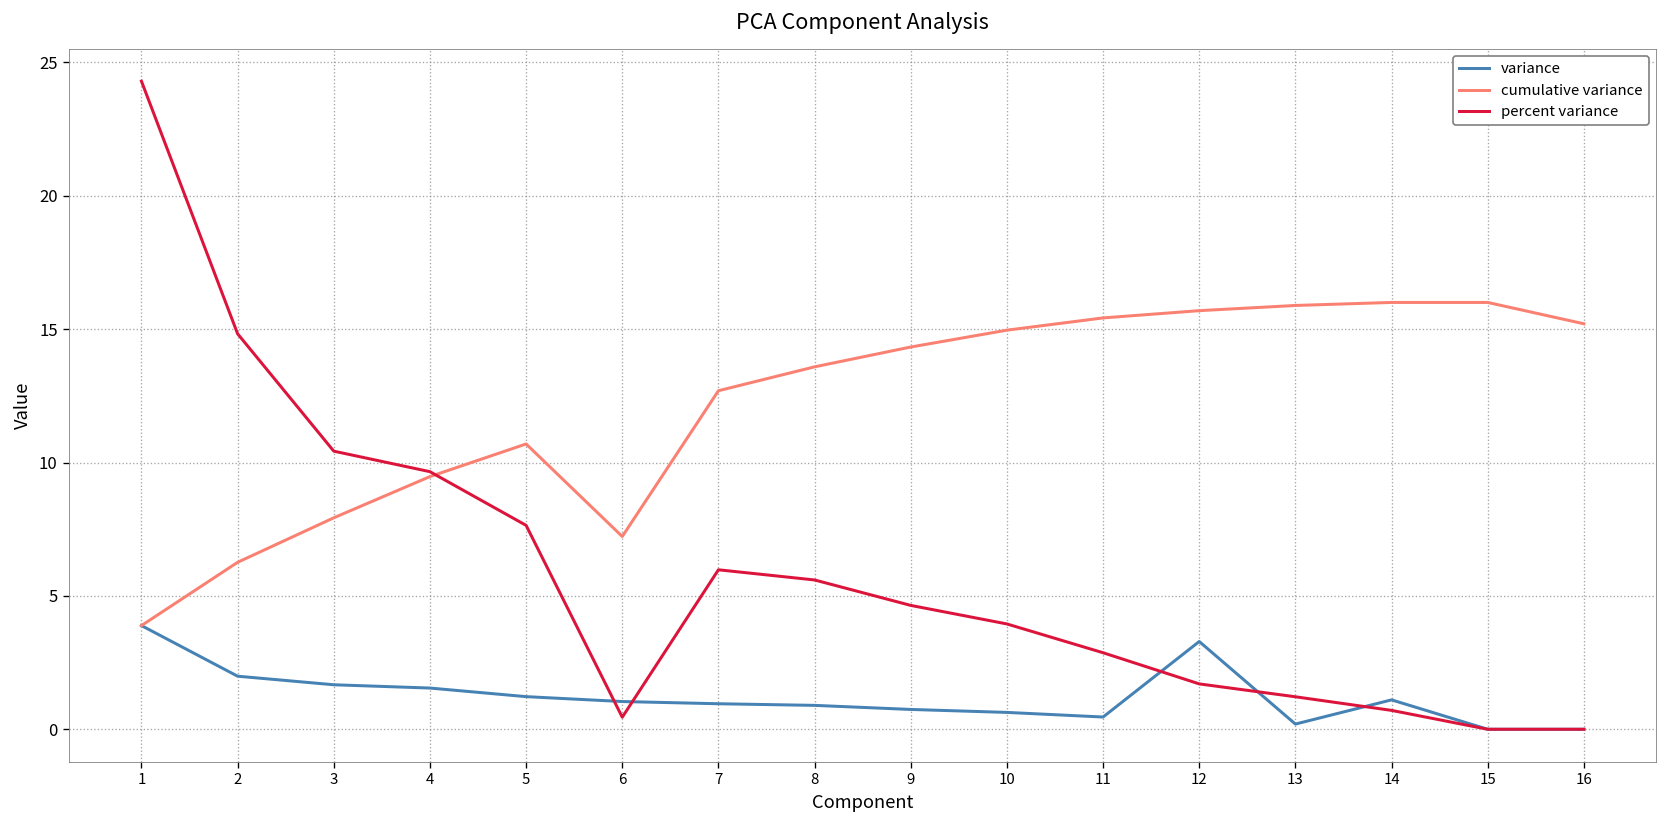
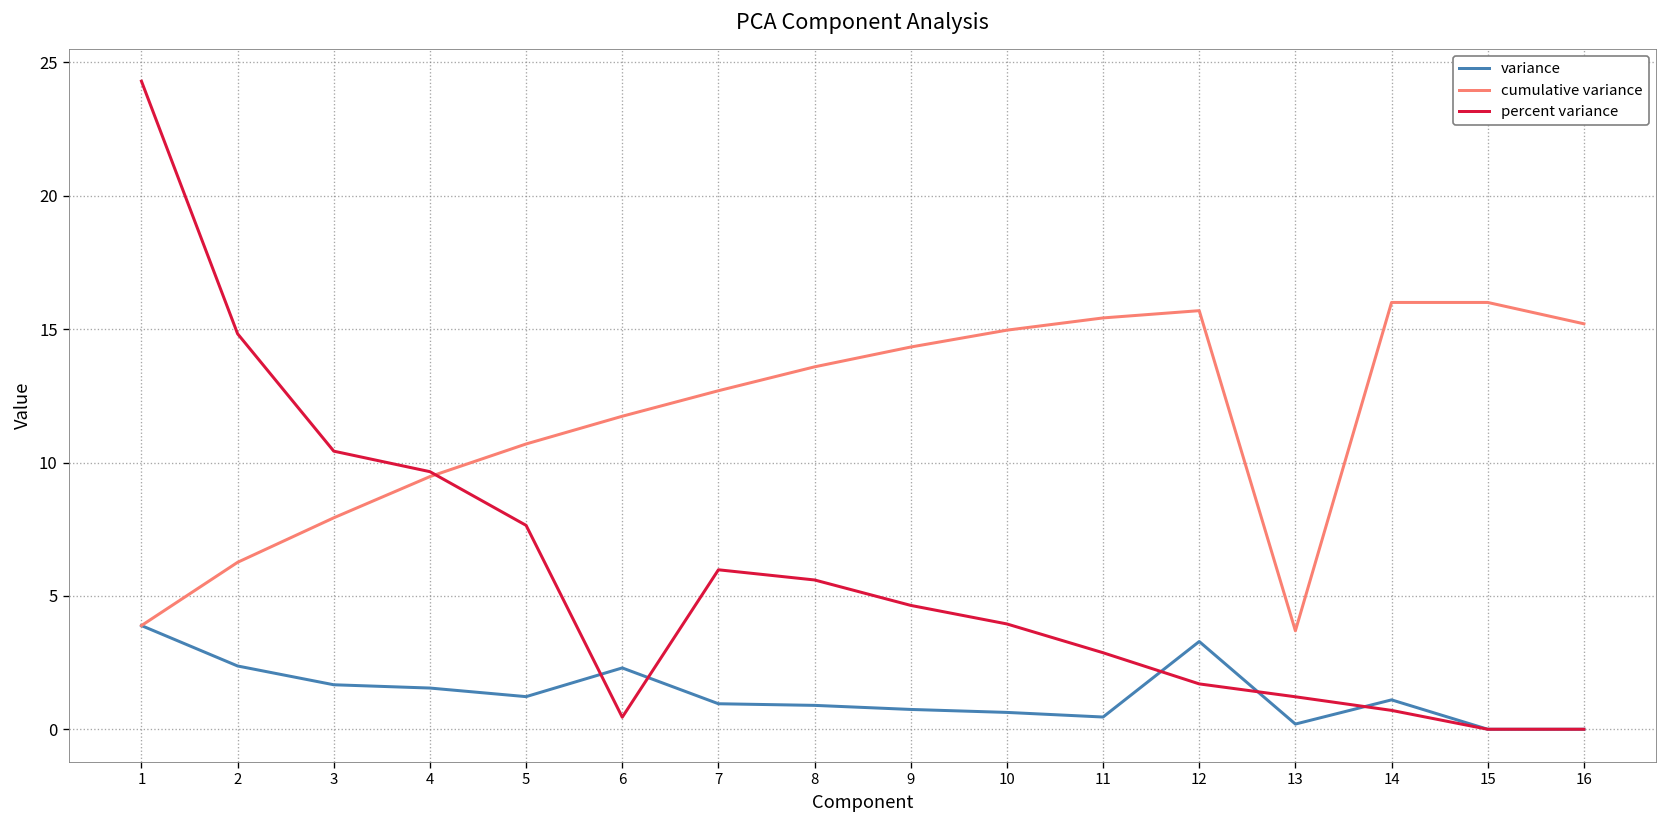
  {
    "variance": {
-     "2": 2.0,
+     "2": 2.4,
      "3": 1.7,
      "4": 1.5,
      "5": 1.2,
-     "6": 1.0,
+     "6": 2.3,
      "7": 1.0,
      "8": 0.9,
      "9": 0.7,
      "10": 0.6,
      "11": 0.5,
      "12": 3.3,
      "13": 0.2,
      "14": 1.1
    },
    "cumulative variance": {
      "2": 6.3,
      "3": 7.9,
      "4": 9.5,
      "5": 10.7,
-     "6": 7.2,
+     "6": 11.7,
      "7": 12.7,
      "8": 13.6,
      "9": 14.3,
      "10": 15.0,
      "11": 15.4,
      "12": 15.7,
-     "13": 15.9,
+     "13": 3.7,
      "14": 16.0,
      "15": 16.0,
      "16": 15.2
    },
    "percent variance": {
      "1": 24.3,
      "2": 14.8,
      "3": 10.4,
      "4": 9.7,
      "5": 7.6,
      "6": 0.5,
      "7": 6.0,
      "8": 5.6,
      "9": 4.6,
      "10": 3.9,
      "11": 2.9,
      "12": 1.7,
      "13": 1.2,
      "14": 0.7
    }
  }
